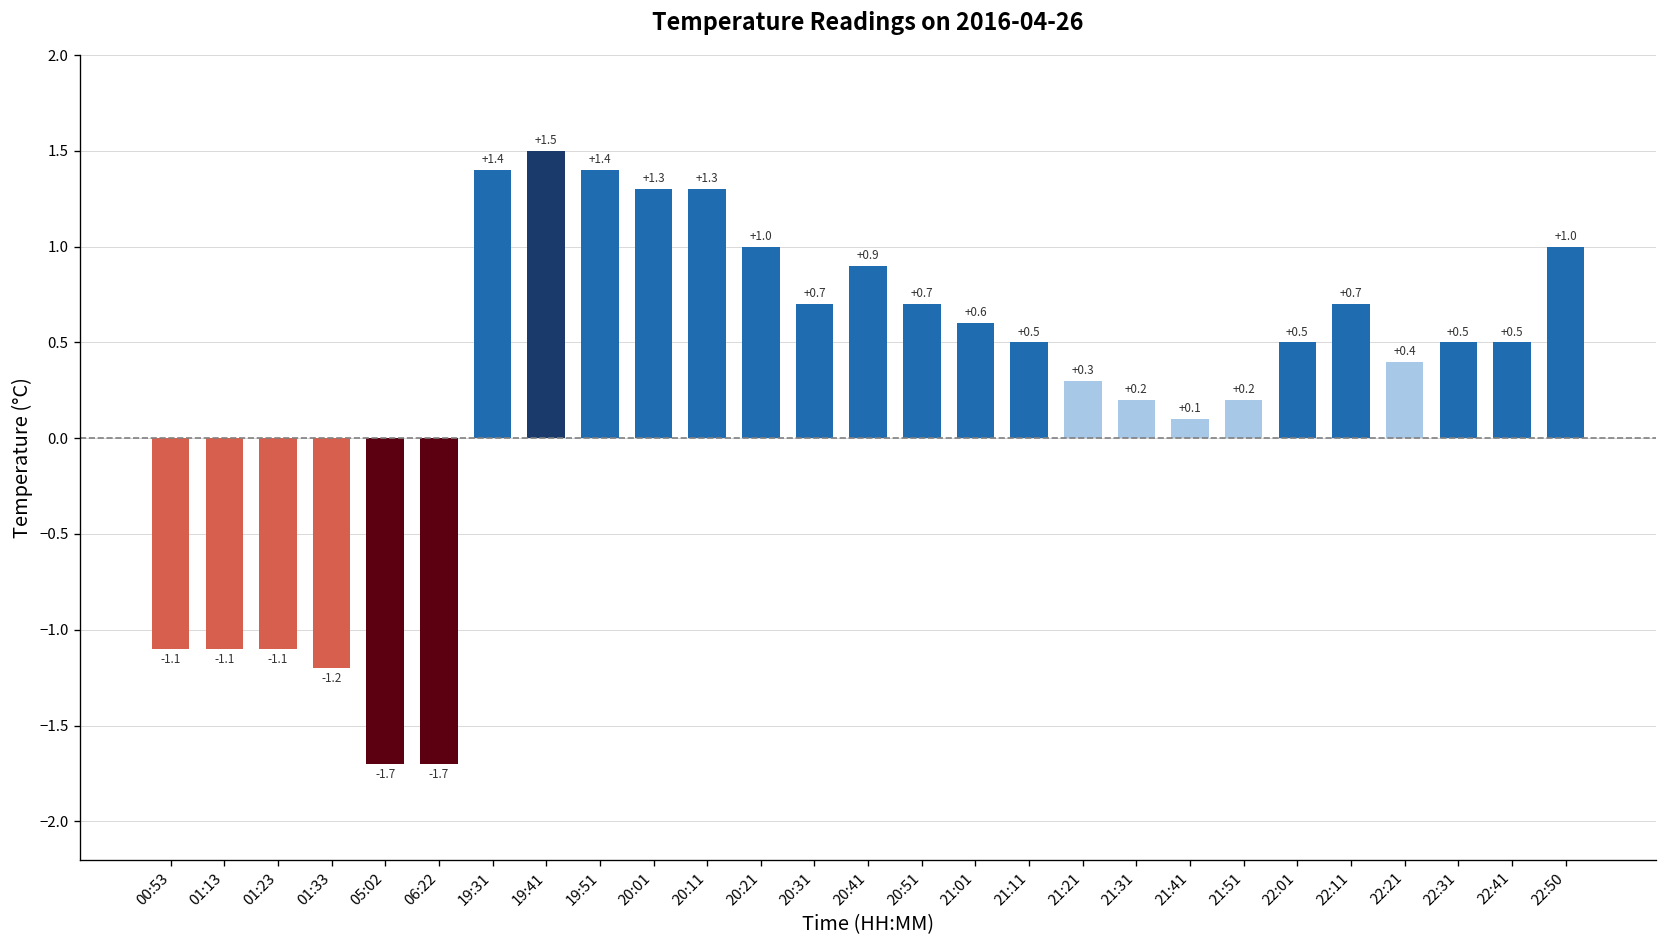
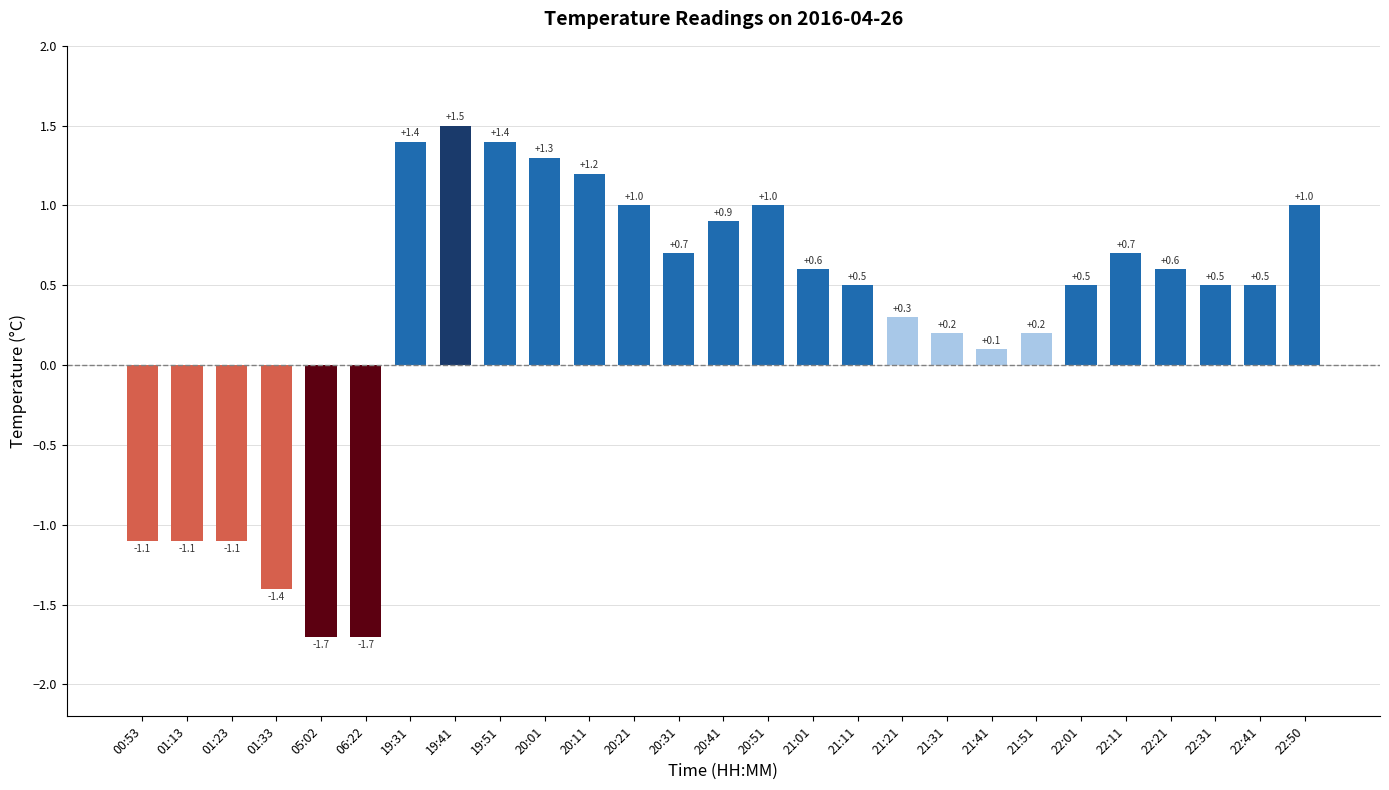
  {
    "00:53": "-1.1",
    "01:13": "-1.1",
    "01:23": "-1.1",
-   "01:33": "-1.2",
+   "01:33": "-1.4",
    "05:02": "-1.7",
    "06:22": "-1.7",
    "19:31": "+1.4",
    "19:41": "+1.5",
    "19:51": "+1.4",
    "20:01": "+1.3",
-   "20:11": "+1.3",
+   "20:11": "+1.2",
    "20:21": "+1.0",
    "20:31": "+0.7",
    "20:41": "+0.9",
-   "20:51": "+0.7",
+   "20:51": "+1.0",
    "21:01": "+0.6",
    "21:11": "+0.5",
    "21:21": "+0.3",
    "21:31": "+0.2",
    "21:41": "+0.1",
    "21:51": "+0.2",
    "22:01": "+0.5",
    "22:11": "+0.7",
-   "22:21": "+0.4",
+   "22:21": "+0.6",
    "22:31": "+0.5",
    "22:41": "+0.5",
    "22:50": "+1.0"
  }
